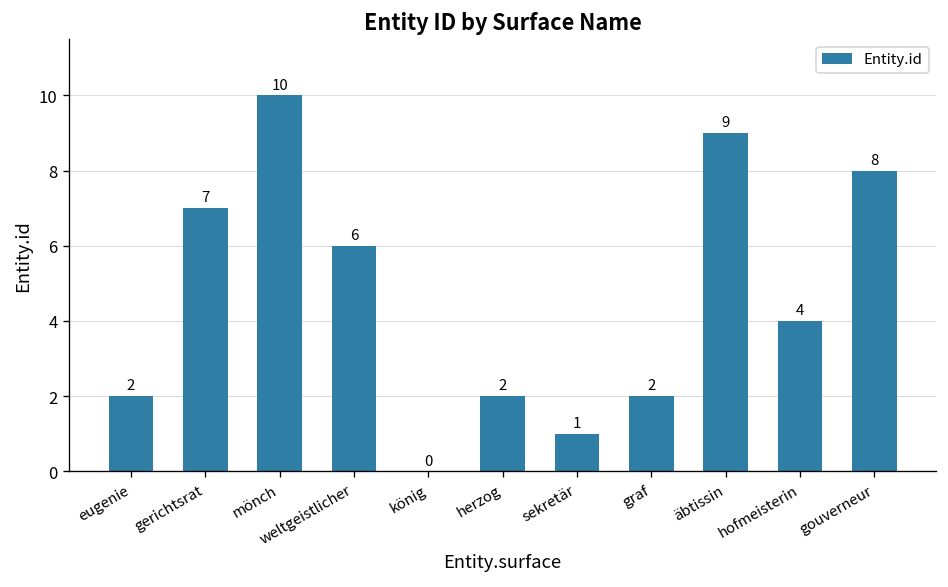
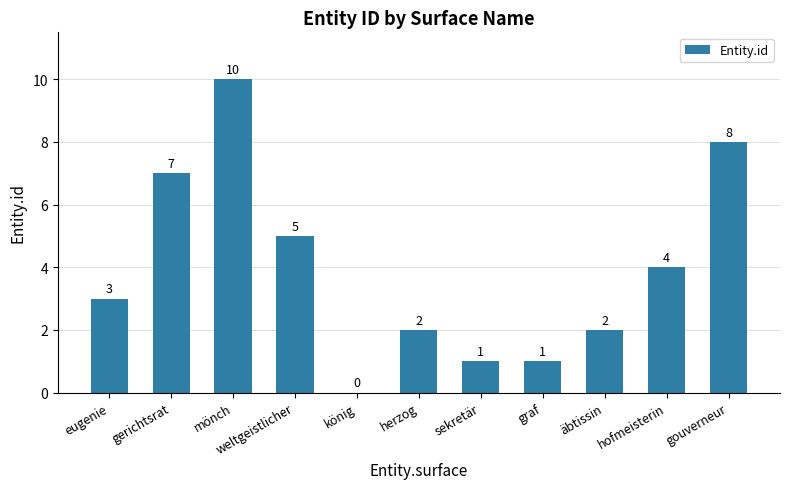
  {
-   "eugenie": 2,
+   "eugenie": 3,
    "gerichtsrat": 7,
    "mönch": 10,
-   "weltgeistlicher": 6,
+   "weltgeistlicher": 5,
    "könig": 0,
    "herzog": 2,
    "sekretär": 1,
-   "graf": 2,
-   "äbtissin": 9,
+   "graf": 1,
+   "äbtissin": 2,
    "hofmeisterin": 4,
    "gouverneur": 8
  }
